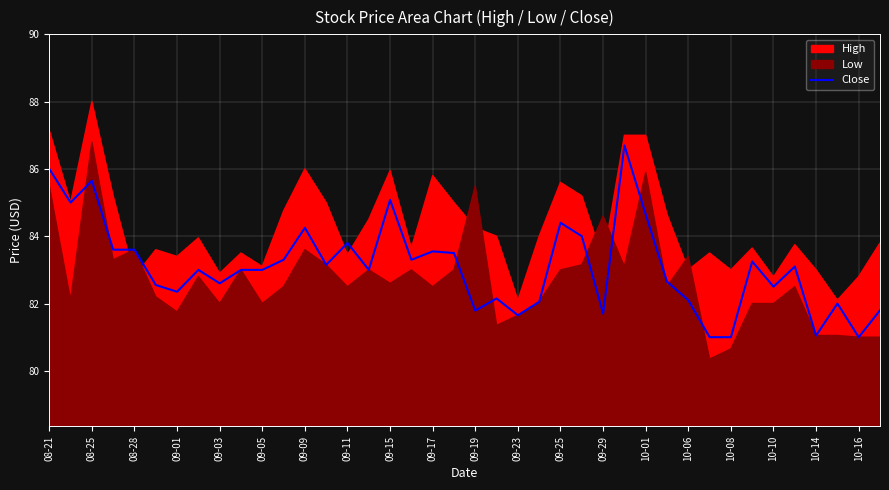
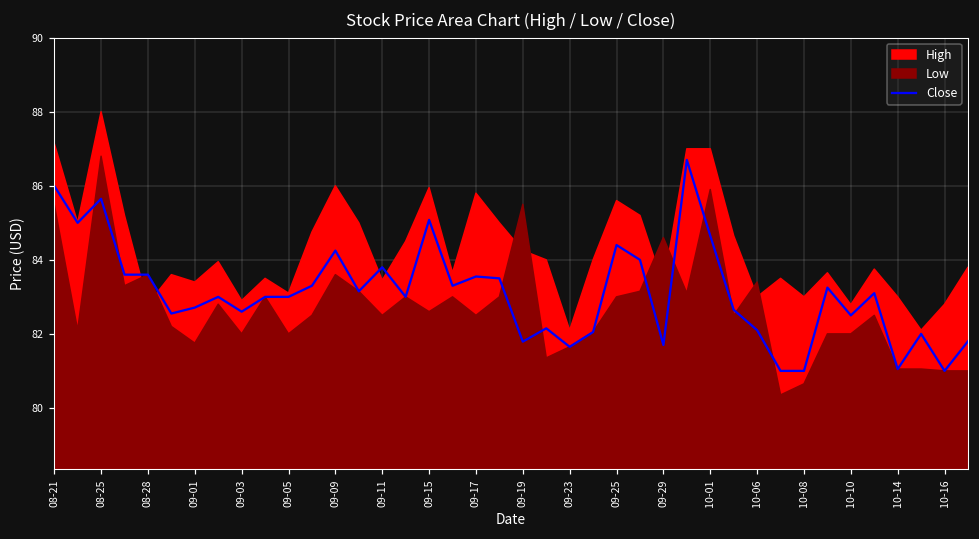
  {
    "Close": {
      "08-21": 86.0,
      "08-25": 85.7,
-     "09-01": 82.4,
+     "09-01": 82.7,
      "09-03": 82.6,
      "09-05": 83.0,
      "09-09": 84.3,
      "09-11": 83.8,
      "09-15": 85.1,
      "09-17": 83.6,
      "09-19": 81.8,
      "09-25": 84.4,
      "09-29": 81.7,
      "10-01": 84.7,
      "10-06": 82.1,
      "10-08": 81.0,
      "10-10": 82.5
    },
    "High": {
      "08-21": 87.2,
      "08-25": 88.0,
      "09-01": 83.4,
      "09-03": 82.9,
      "09-05": 83.1,
      "09-09": 86.0,
      "09-11": 83.5,
      "09-15": 86.0,
      "09-17": 85.8,
      "09-23": 82.1,
      "09-25": 85.6,
      "10-01": 87.0,
      "10-08": 83.0,
      "10-10": 82.8,
      "10-14": 83.0,
      "10-16": 82.8
    },
    "Low": {
      "08-21": 85.5,
      "08-25": 86.8,
      "09-01": 81.8,
      "09-03": 82.0,
      "09-05": 82.0,
      "09-09": 83.6,
      "09-11": 82.5,
      "09-15": 82.6,
      "09-17": 82.5,
      "09-19": 85.5,
      "09-25": 83.0,
      "09-29": 84.6,
      "10-01": 85.9,
      "10-06": 83.4,
      "10-08": 80.7,
      "10-10": 82.0
    }
  }
